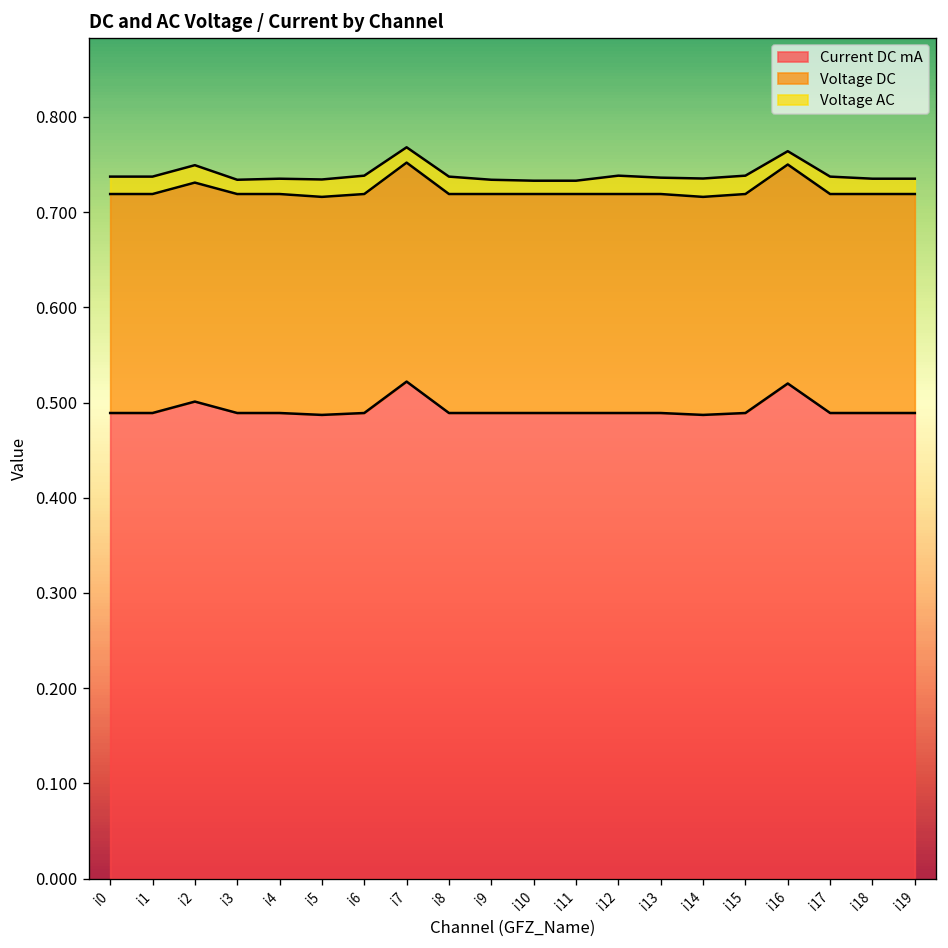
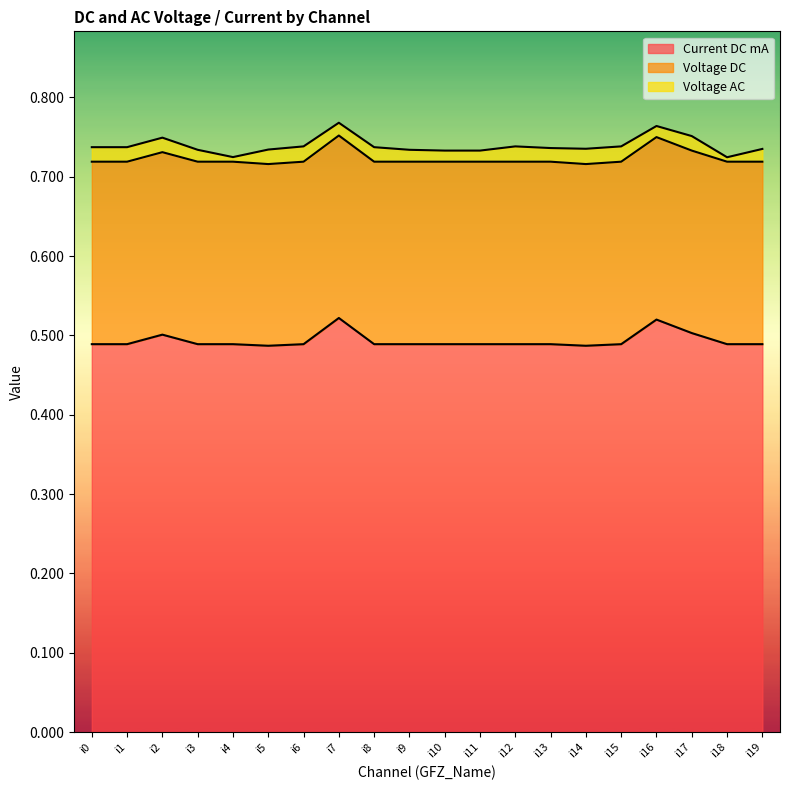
  {
    "Current DC mA": {
      "i0": 0.49,
      "i1": 0.49,
      "i2": 0.50,
      "i3": 0.49,
      "i4": 0.49,
      "i5": 0.49,
      "i6": 0.49,
      "i7": 0.52,
      "i8": 0.49,
      "i9": 0.49,
      "i10": 0.49,
      "i11": 0.49,
      "i12": 0.49,
      "i13": 0.49,
      "i14": 0.49,
      "i15": 0.49,
      "i16": 0.52,
-     "i17": 0.49,
+     "i17": 0.50,
      "i18": 0.49,
      "i19": 0.49
    },
    "Voltage DC": {
      "i0": 0.23,
      "i1": 0.23,
      "i2": 0.23,
      "i3": 0.23,
      "i4": 0.23,
      "i5": 0.23,
      "i6": 0.23,
      "i7": 0.23,
      "i8": 0.23,
      "i9": 0.23,
      "i10": 0.23,
      "i11": 0.23,
      "i12": 0.23,
      "i13": 0.23,
      "i14": 0.23,
      "i15": 0.23,
      "i16": 0.23,
      "i17": 0.23,
      "i18": 0.23,
      "i19": 0.23
    },
    "Voltage AC": {
      "i0": 0.02,
      "i1": 0.02,
      "i2": 0.02,
      "i3": 0.02,
-     "i4": 0.02,
+     "i4": 0.01,
      "i5": 0.02,
      "i6": 0.02,
      "i7": 0.02,
      "i8": 0.02,
      "i9": 0.02,
      "i10": 0.01,
      "i11": 0.01,
      "i12": 0.02,
      "i13": 0.02,
      "i14": 0.02,
      "i15": 0.02,
      "i16": 0.01,
      "i17": 0.02,
-     "i18": 0.02,
+     "i18": 0.01,
      "i19": 0.02
    }
  }
